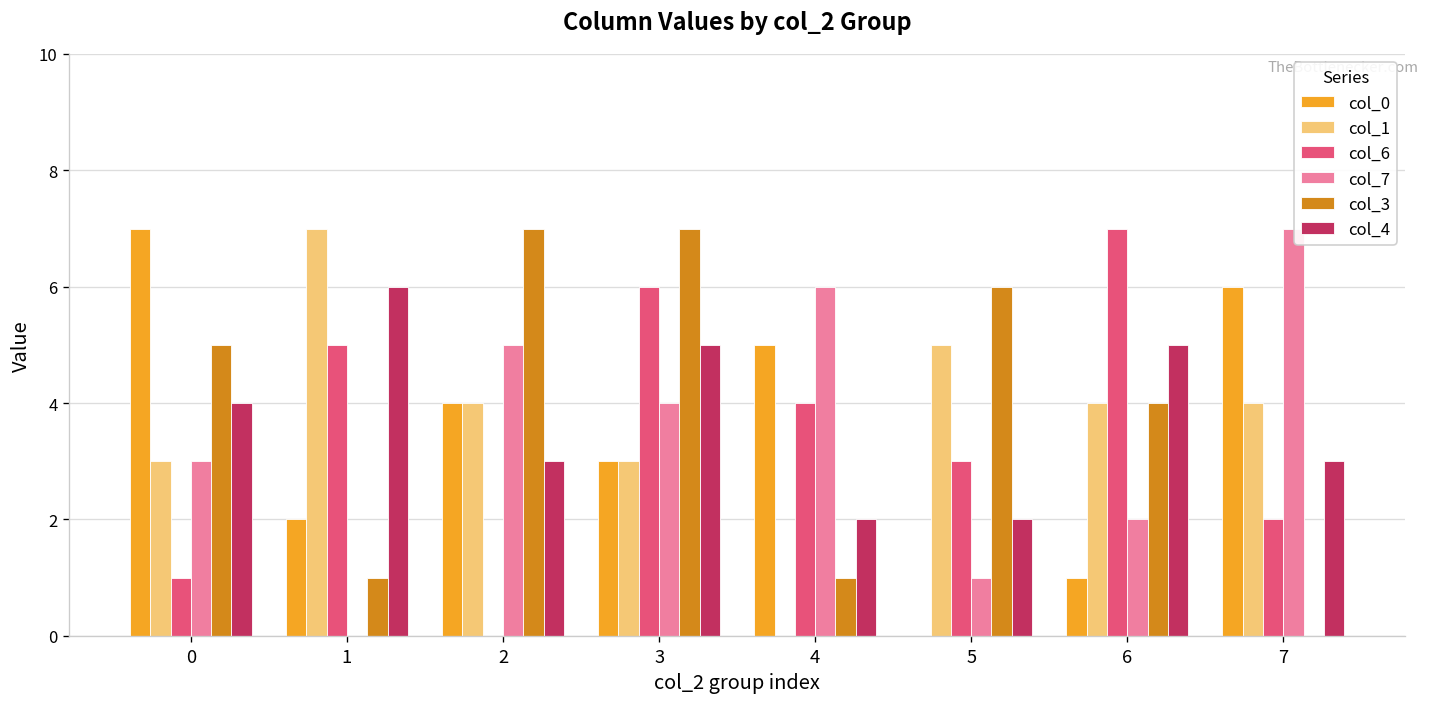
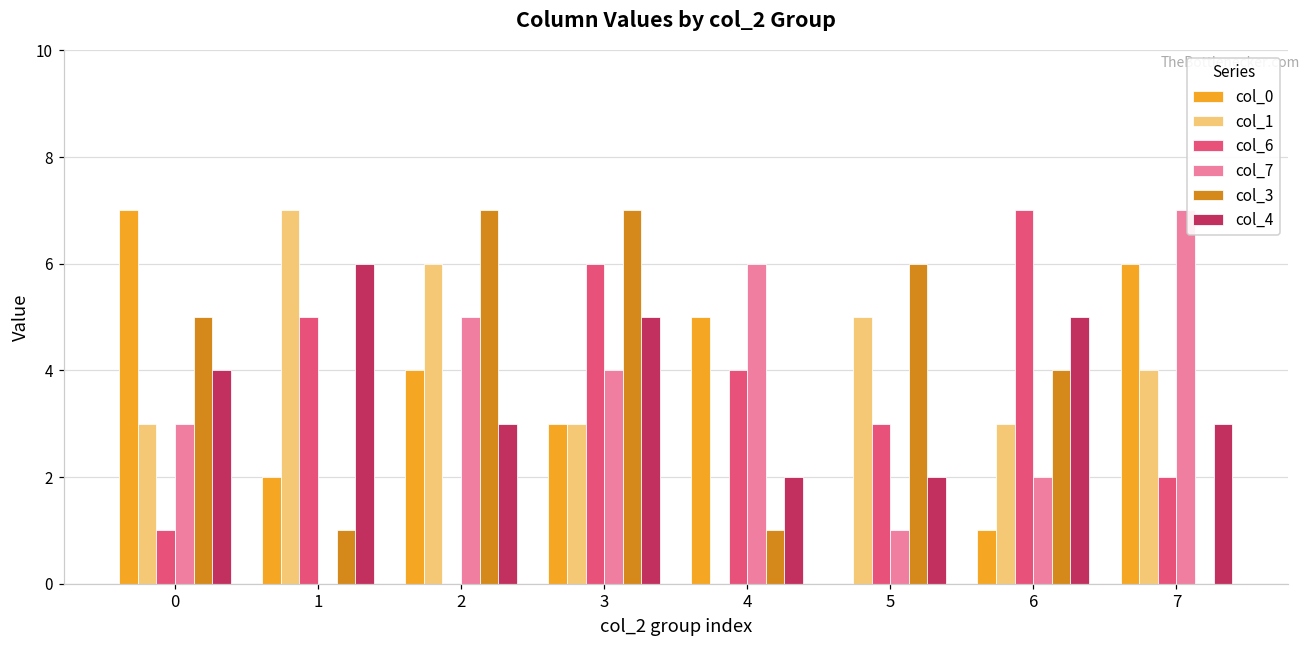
  {
    "col_1": {
      "0": 3,
      "1": 7,
-     "2": 4,
+     "2": 6,
      "3": 3,
      "4": 0,
      "5": 5,
-     "6": 4,
+     "6": 3,
      "7": 4
    }
  }
